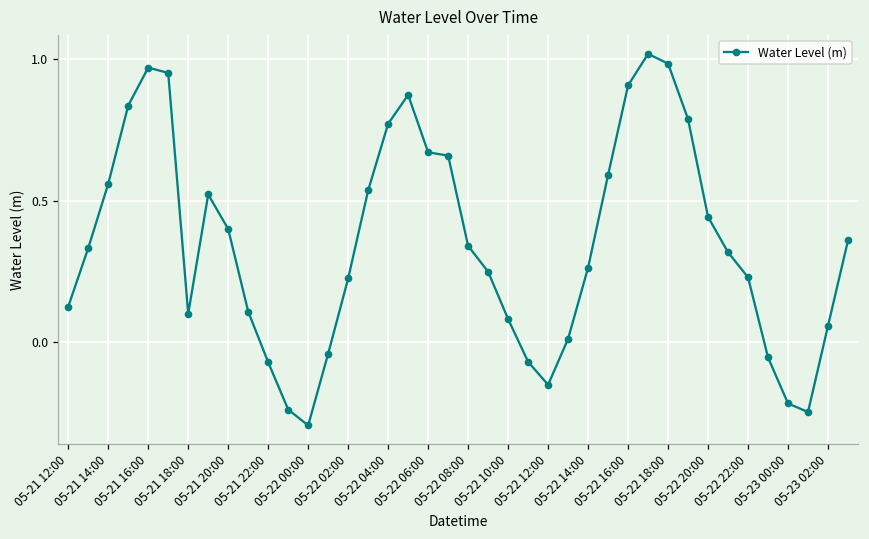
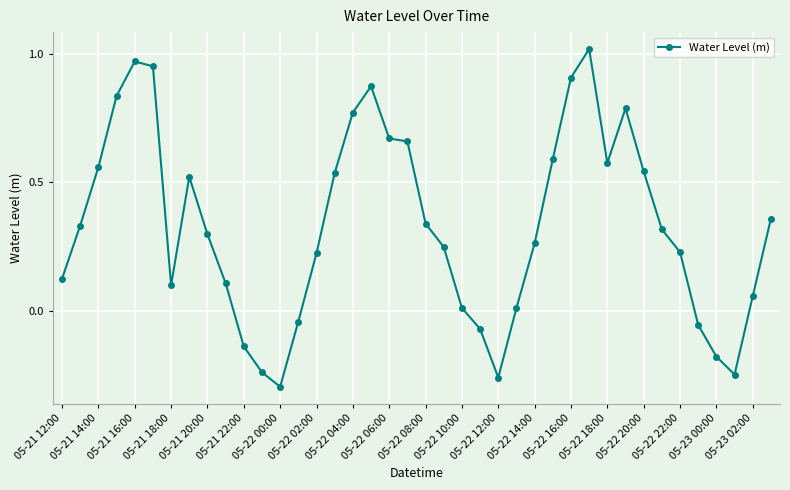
  {
    "05-21 12:00": 0.13,
    "05-21 14:00": 0.56,
    "05-21 16:00": 0.97,
    "05-21 18:00": 0.10,
-   "05-21 20:00": 0.40,
-   "05-21 22:00": -0.07,
+   "05-21 20:00": 0.30,
+   "05-21 22:00": -0.14,
    "05-22 00:00": -0.29,
    "05-22 02:00": 0.23,
    "05-22 04:00": 0.77,
    "05-22 06:00": 0.67,
    "05-22 08:00": 0.34,
-   "05-22 10:00": 0.08,
-   "05-22 12:00": -0.15,
+   "05-22 10:00": 0.01,
+   "05-22 12:00": -0.26,
    "05-22 14:00": 0.26,
    "05-22 16:00": 0.91,
-   "05-22 18:00": 0.98,
-   "05-22 20:00": 0.44,
+   "05-22 18:00": 0.58,
+   "05-22 20:00": 0.54,
    "05-22 22:00": 0.23,
-   "05-23 00:00": -0.22,
+   "05-23 00:00": -0.18,
    "05-23 02:00": 0.06
  }
